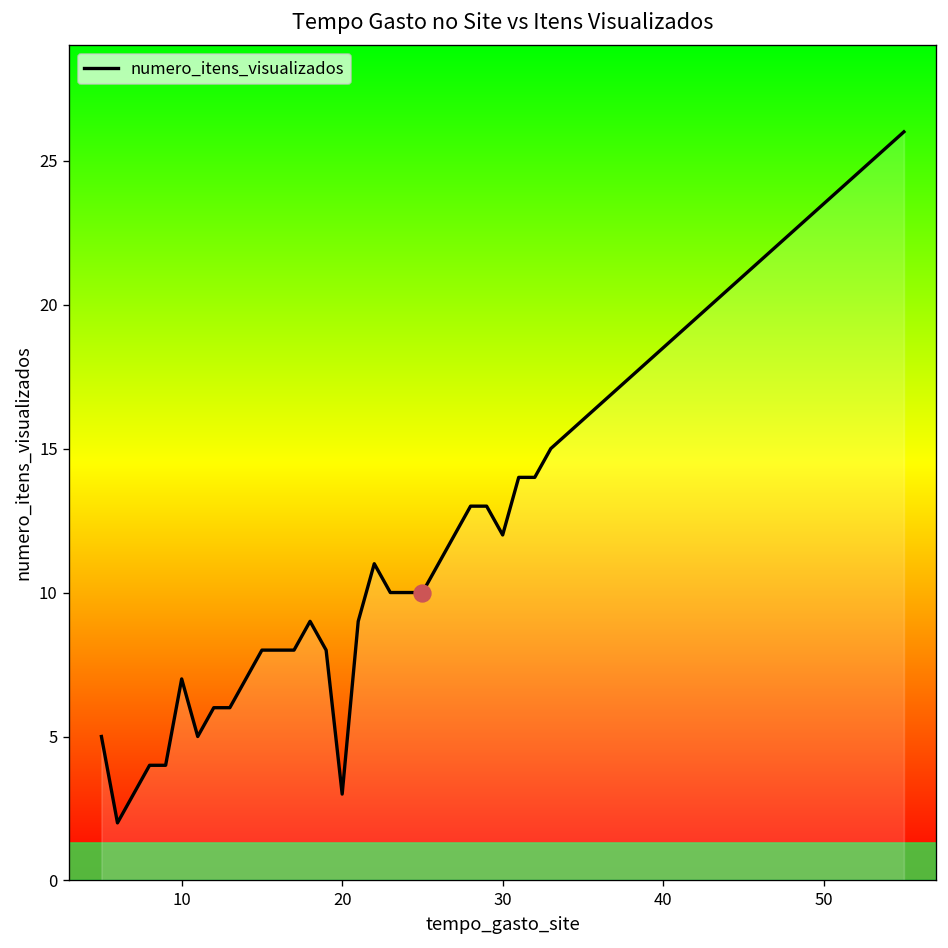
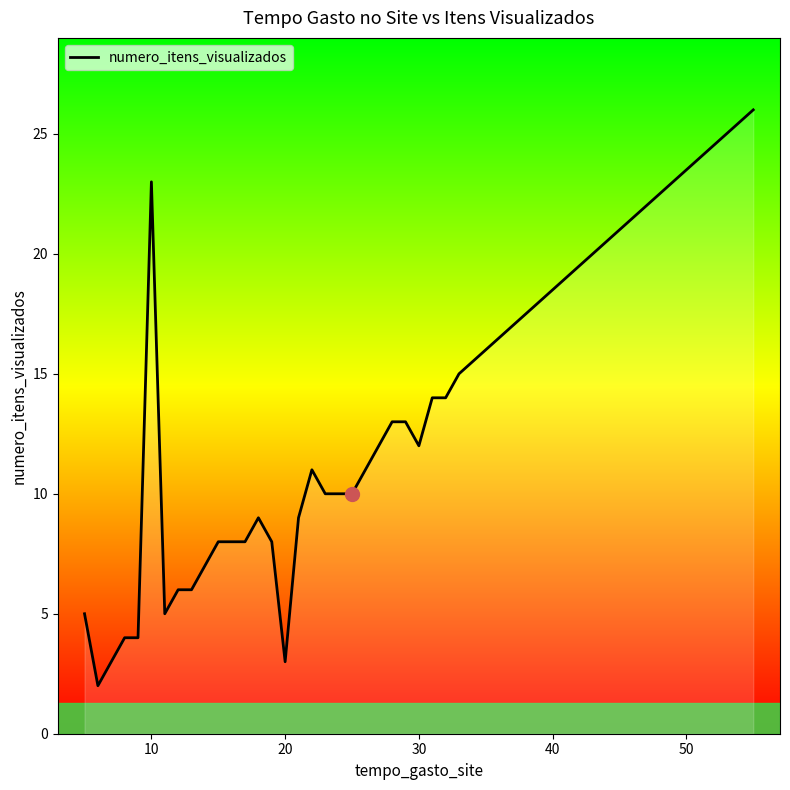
  {
    "numero_itens_visualizados": {
-     "10": 7,
+     "10": 23,
      "20": 3,
      "30": 12
    }
  }
